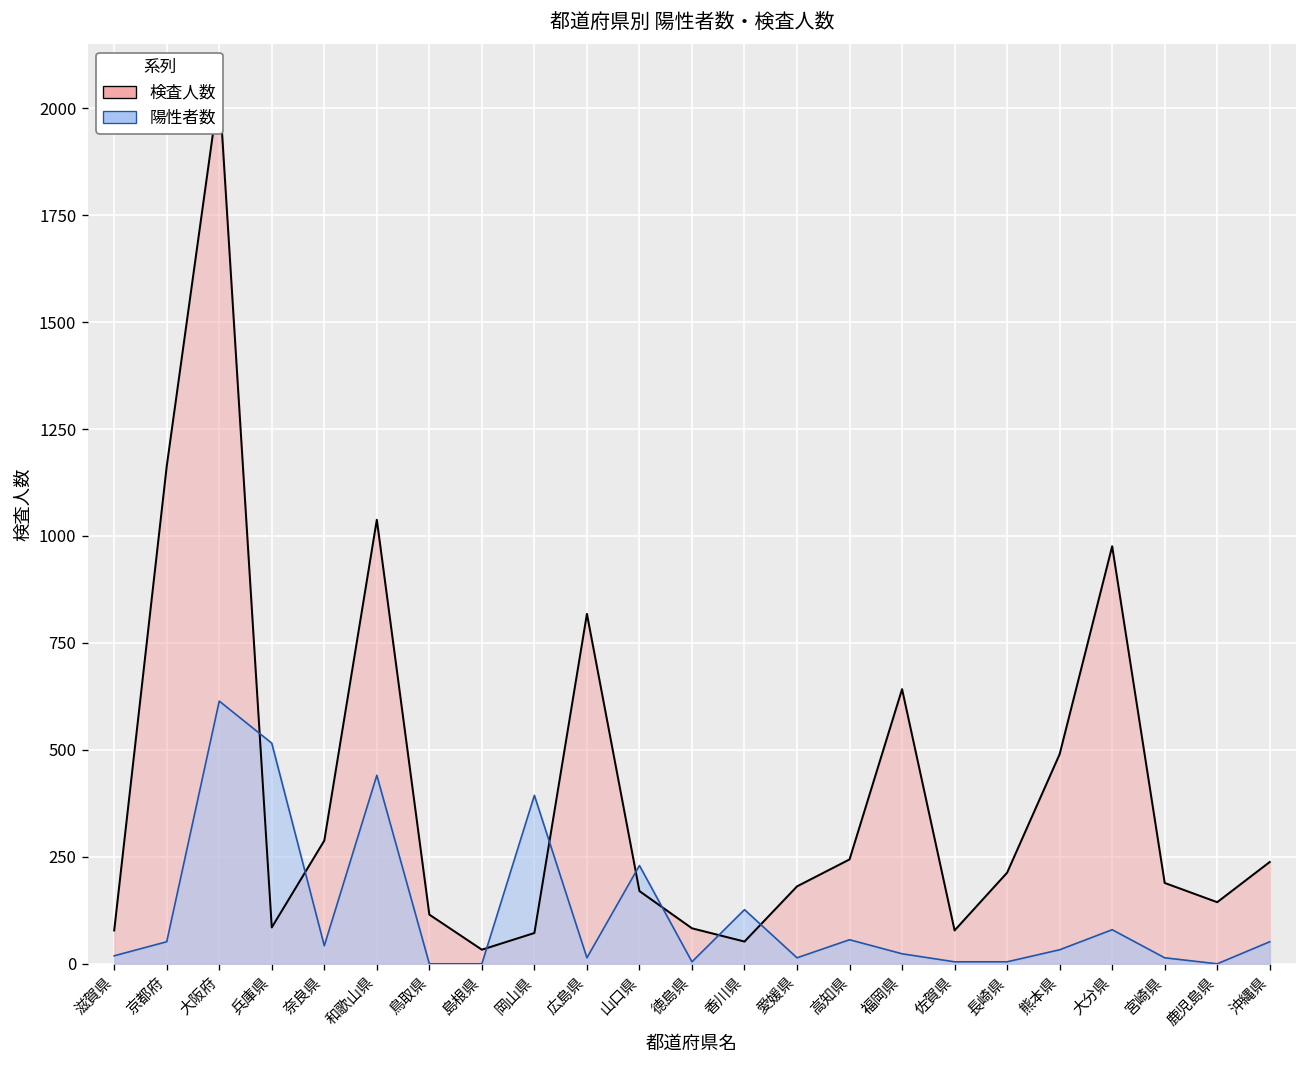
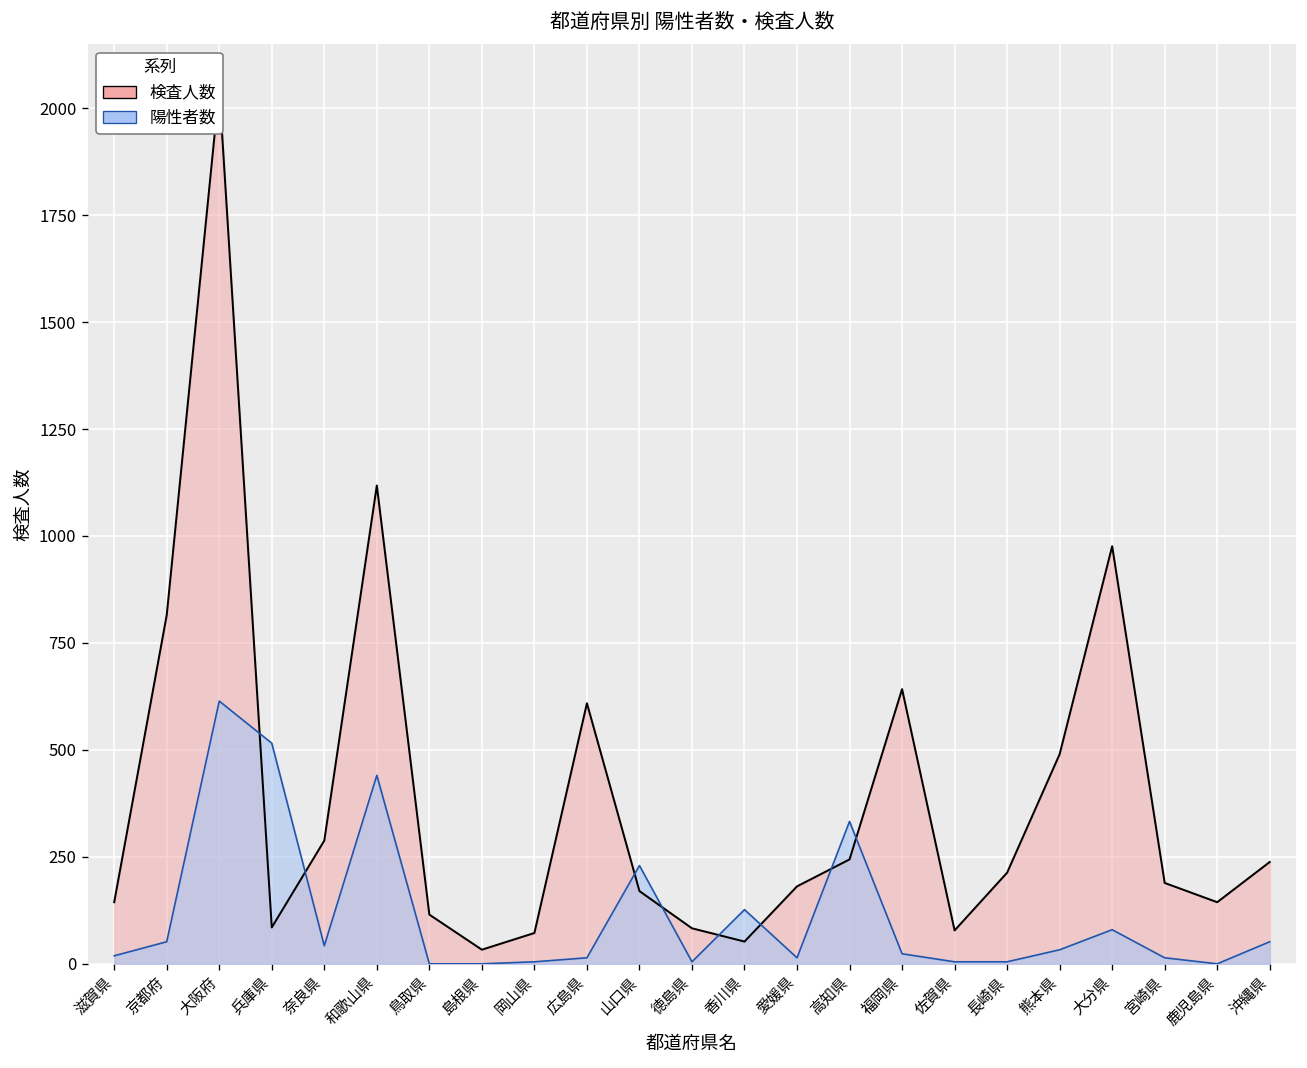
  {
    "検査人数": {
-     "滋賀県": 80,
-     "京都府": 1160,
+     "滋賀県": 140,
+     "京都府": 820,
      "兵庫県": 90,
      "奈良県": 290,
-     "和歌山県": 1040,
+     "和歌山県": 1120,
      "鳥取県": 120,
      "島根県": 30,
      "岡山県": 70,
-     "広島県": 820,
+     "広島県": 610,
      "山口県": 170,
      "徳島県": 80,
      "香川県": 50,
      "愛媛県": 180,
      "高知県": 240,
      "福岡県": 640,
      "佐賀県": 80,
      "長崎県": 210,
      "熊本県": 490,
      "大分県": 980,
      "宮崎県": 190,
      "鹿児島県": 140,
      "沖縄県": 240
    },
    "陽性者数": {
      "滋賀県": 20,
      "京都府": 50,
      "大阪府": 610,
      "兵庫県": 520,
      "奈良県": 40,
      "和歌山県": 440,
      "鳥取県": 0,
      "島根県": 0,
-     "岡山県": 390,
+     "岡山県": 0,
      "広島県": 10,
      "山口県": 230,
      "徳島県": 0,
      "香川県": 130,
      "愛媛県": 10,
-     "高知県": 60,
+     "高知県": 330,
      "福岡県": 20,
      "佐賀県": 0,
      "長崎県": 0,
      "熊本県": 30,
      "大分県": 80,
      "宮崎県": 10,
      "鹿児島県": 0,
      "沖縄県": 50
    }
  }
